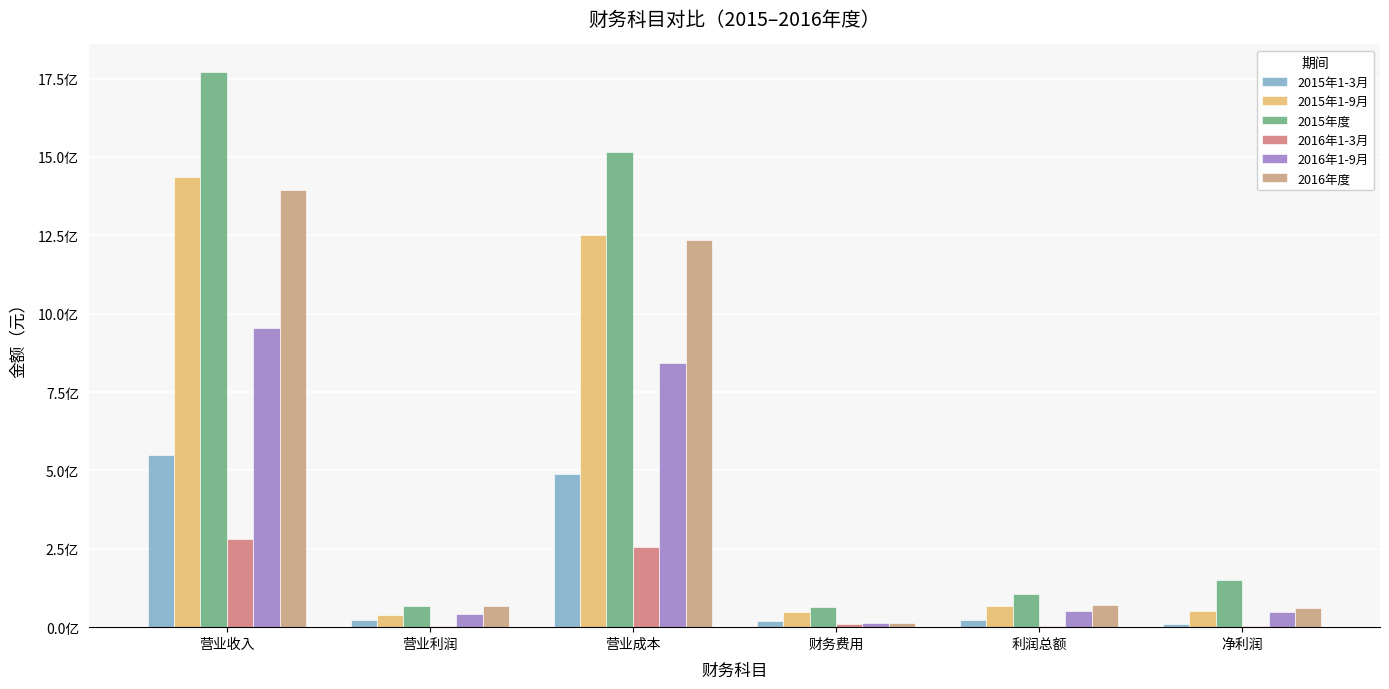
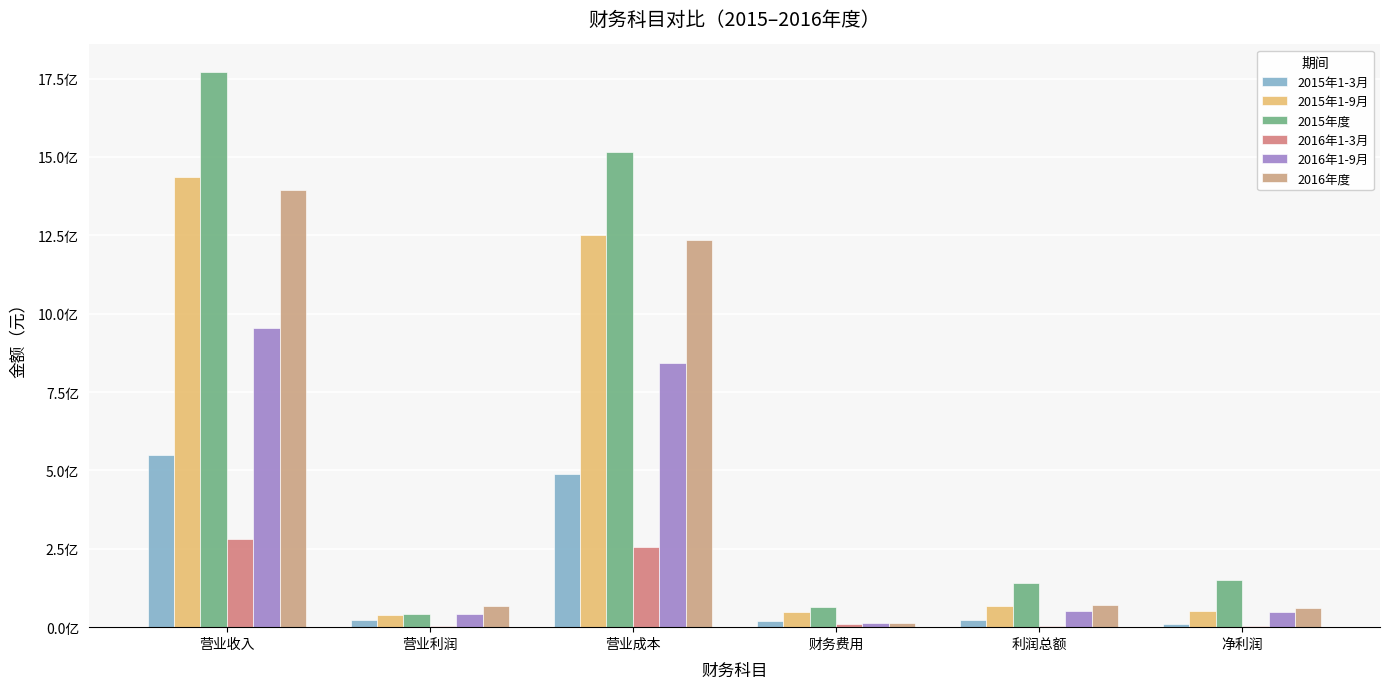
  {
    "2015年度": {
      "营业收入": "17.7亿",
-     "营业利润": "0.7亿",
+     "营业利润": "0.4亿",
      "营业成本": "15.2亿",
      "财务费用": "0.6亿",
-     "利润总额": "1.1亿",
+     "利润总额": "1.4亿",
      "净利润": "1.5亿"
    }
  }
